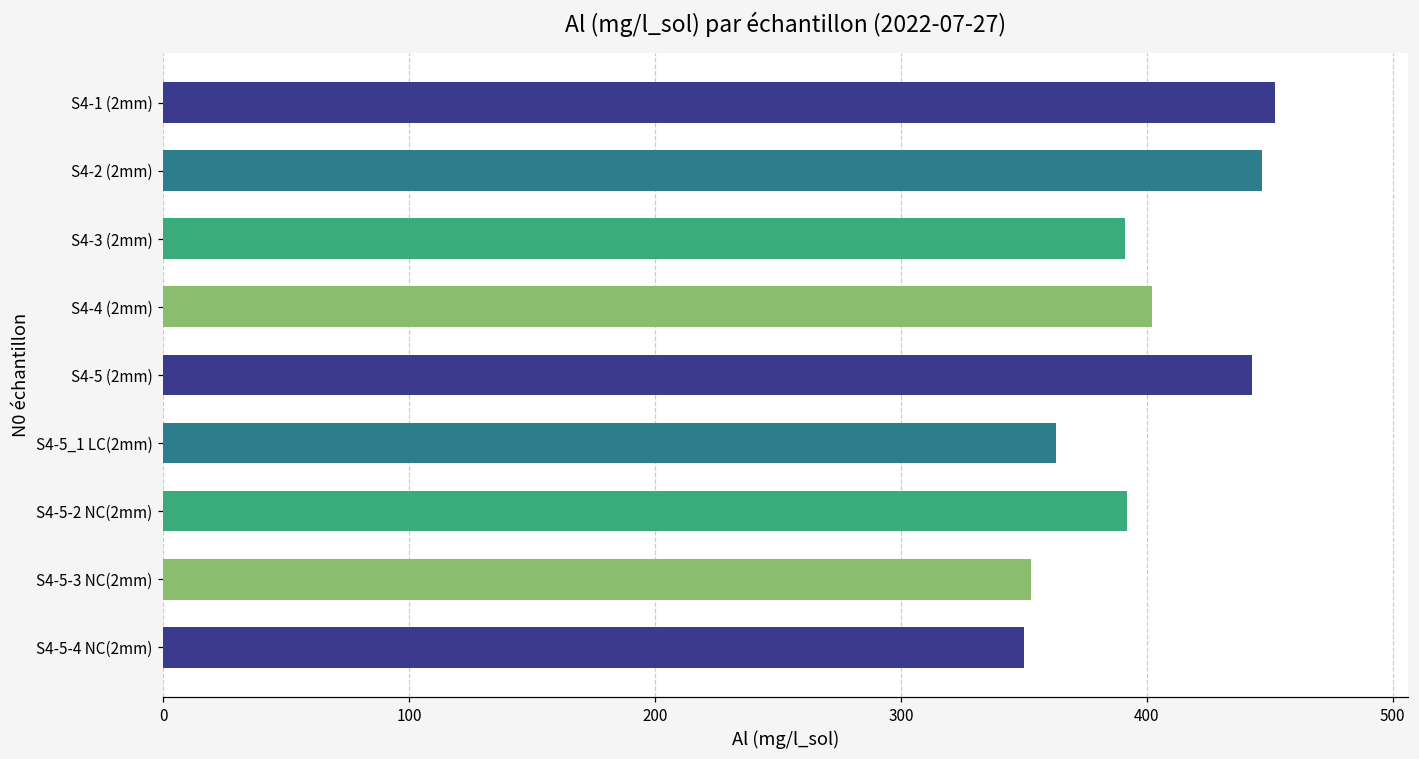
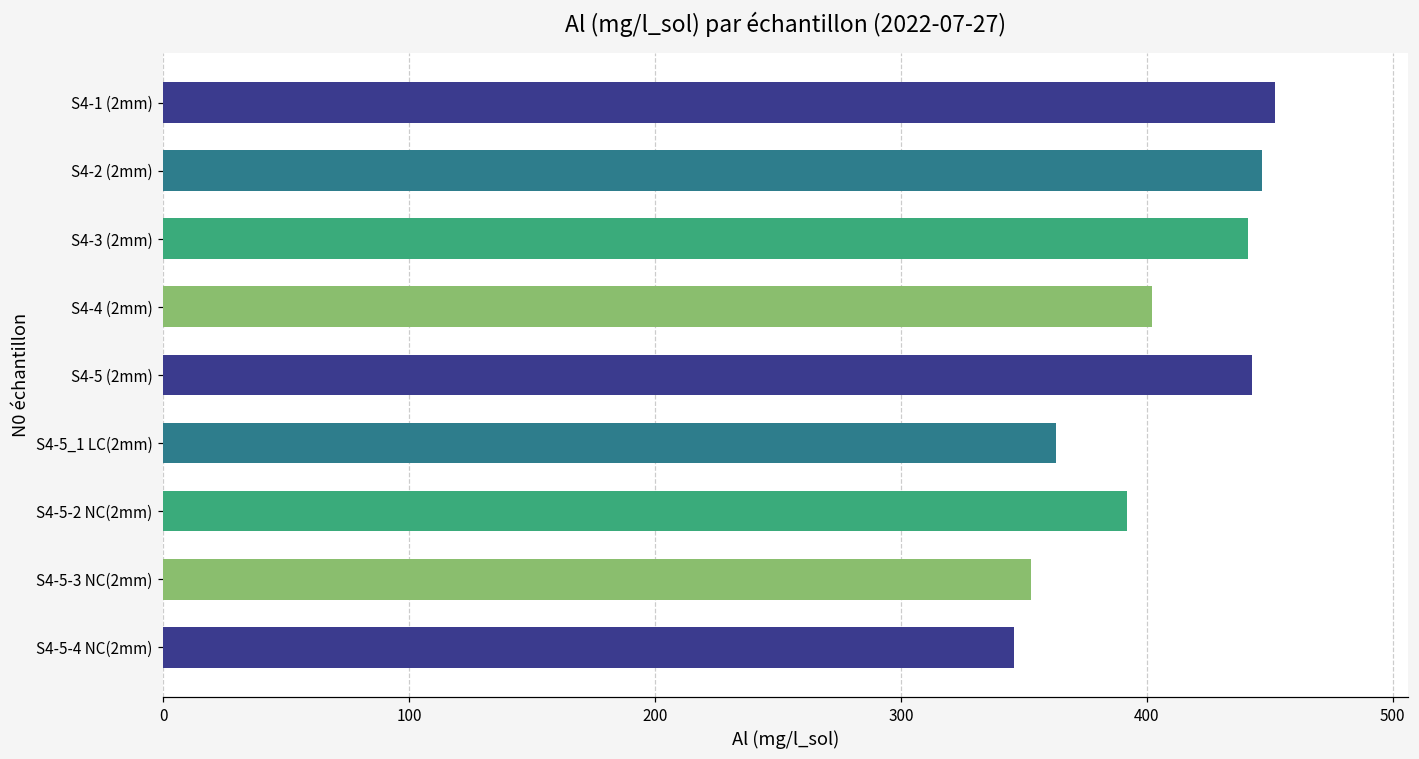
  {
    "S4-1 (2mm)": 452,
    "S4-2 (2mm)": 447,
-   "S4-3 (2mm)": 391,
+   "S4-3 (2mm)": 441,
    "S4-4 (2mm)": 402,
    "S4-5 (2mm)": 443,
    "S4-5_1 LC(2mm)": 363,
    "S4-5-2 NC(2mm)": 392,
    "S4-5-3 NC(2mm)": 353,
-   "S4-5-4 NC(2mm)": 350
+   "S4-5-4 NC(2mm)": 346
  }
